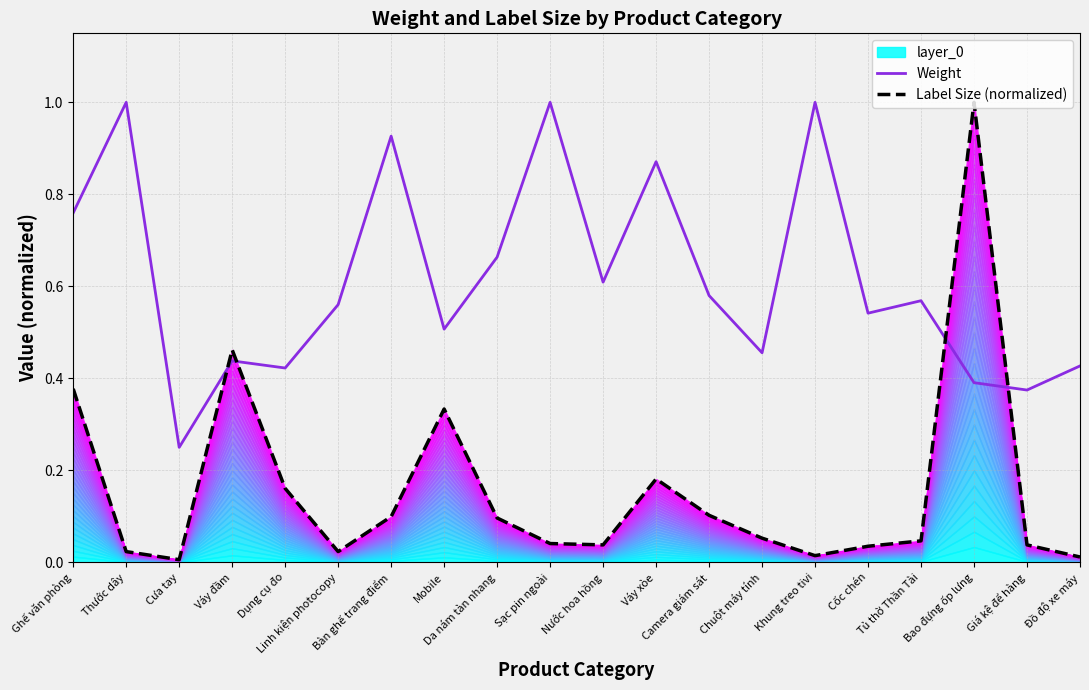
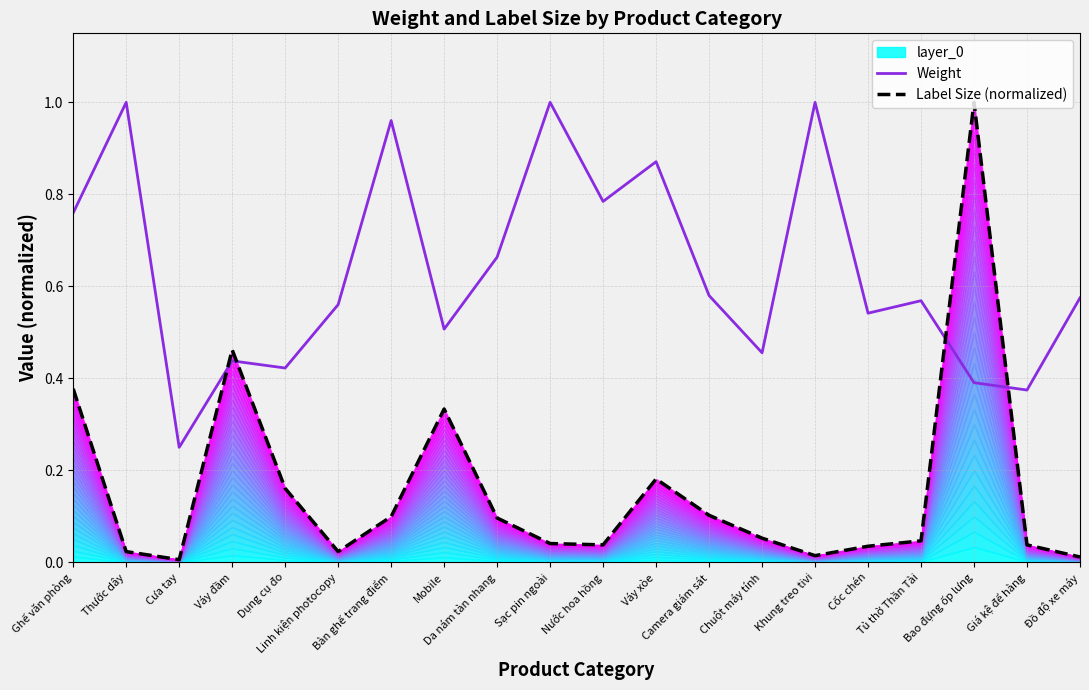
  {
    "Weight": {
      "Ghế văn phòng": 0.76,
      "Thước dây": 1.00,
      "Cưa tay": 0.25,
      "Váy đầm": 0.44,
      "Dụng cụ đo": 0.42,
      "Linh kiện photocopy": 0.56,
-     "Bàn ghế trang điểm": 0.93,
+     "Bàn ghế trang điểm": 0.96,
      "Mobile": 0.51,
      "Da nám tàn nhang": 0.66,
      "Sạc pin ngoài": 1.00,
-     "Nước hoa hồng": 0.61,
+     "Nước hoa hồng": 0.78,
      "Váy xòe": 0.87,
      "Camera giám sát": 0.58,
      "Chuột máy tính": 0.46,
      "Khung treo tivi": 1.00,
      "Cốc chén": 0.54,
      "Tủ thờ Thần Tài": 0.57,
      "Bao đựng ốp lưng": 0.39,
      "Giá kệ để hàng": 0.37,
-     "Đồ độ xe máy": 0.43
+     "Đồ độ xe máy": 0.58
    },
    "Label Size (normalized)": {
      "Ghế văn phòng": 0.38,
      "Váy đầm": 0.46,
      "Mobile": 0.33,
      "Váy xòe": 0.18
    }
  }
